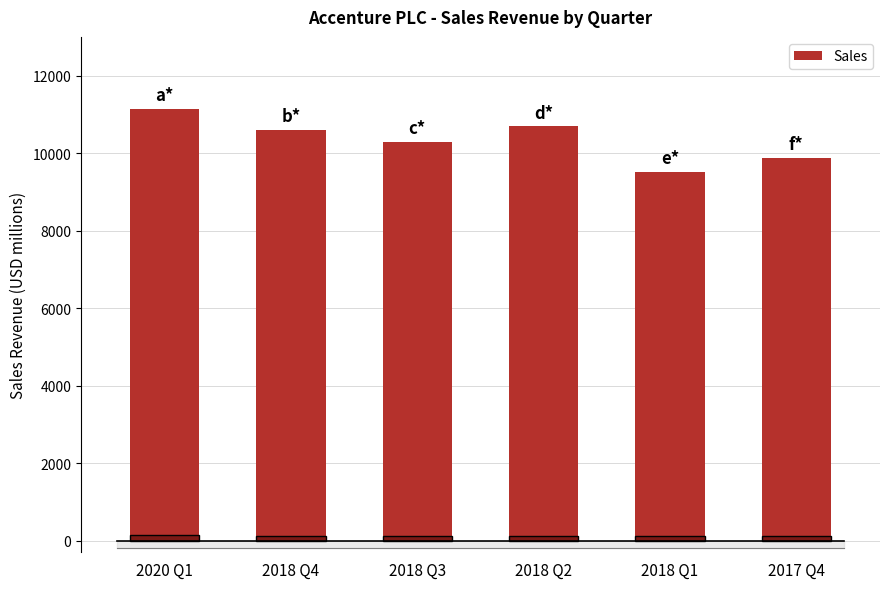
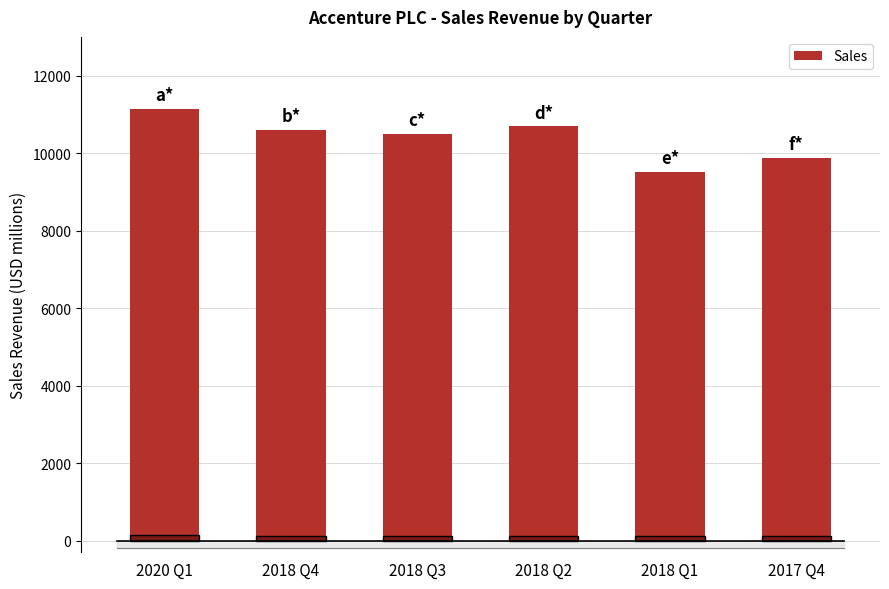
  {
    "Sales": {
      "2020 Q1": 11100,
      "2018 Q4": 10600,
-     "2018 Q3": 10300,
+     "2018 Q3": 10500,
      "2018 Q2": 10700,
      "2018 Q1": 9500,
      "2017 Q4": 9900
    }
  }
